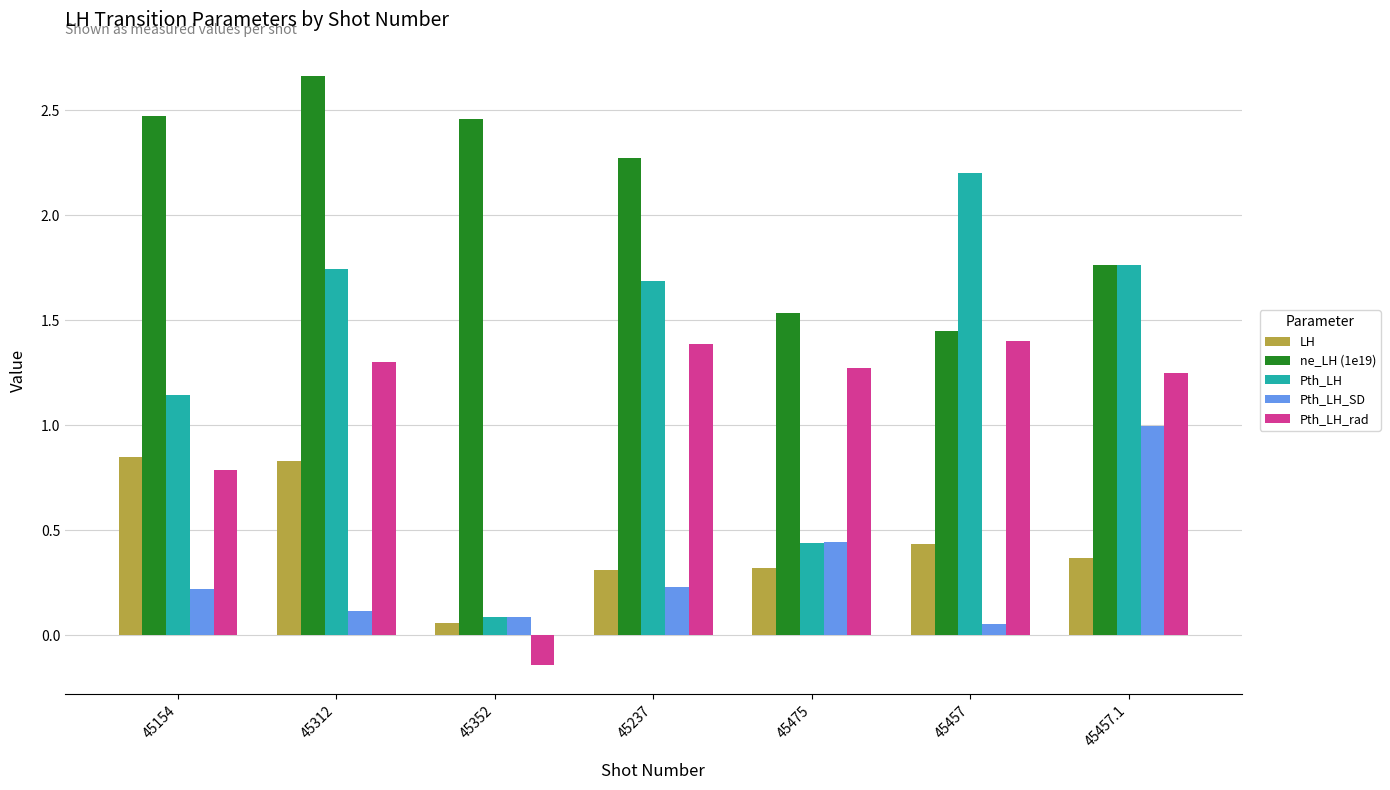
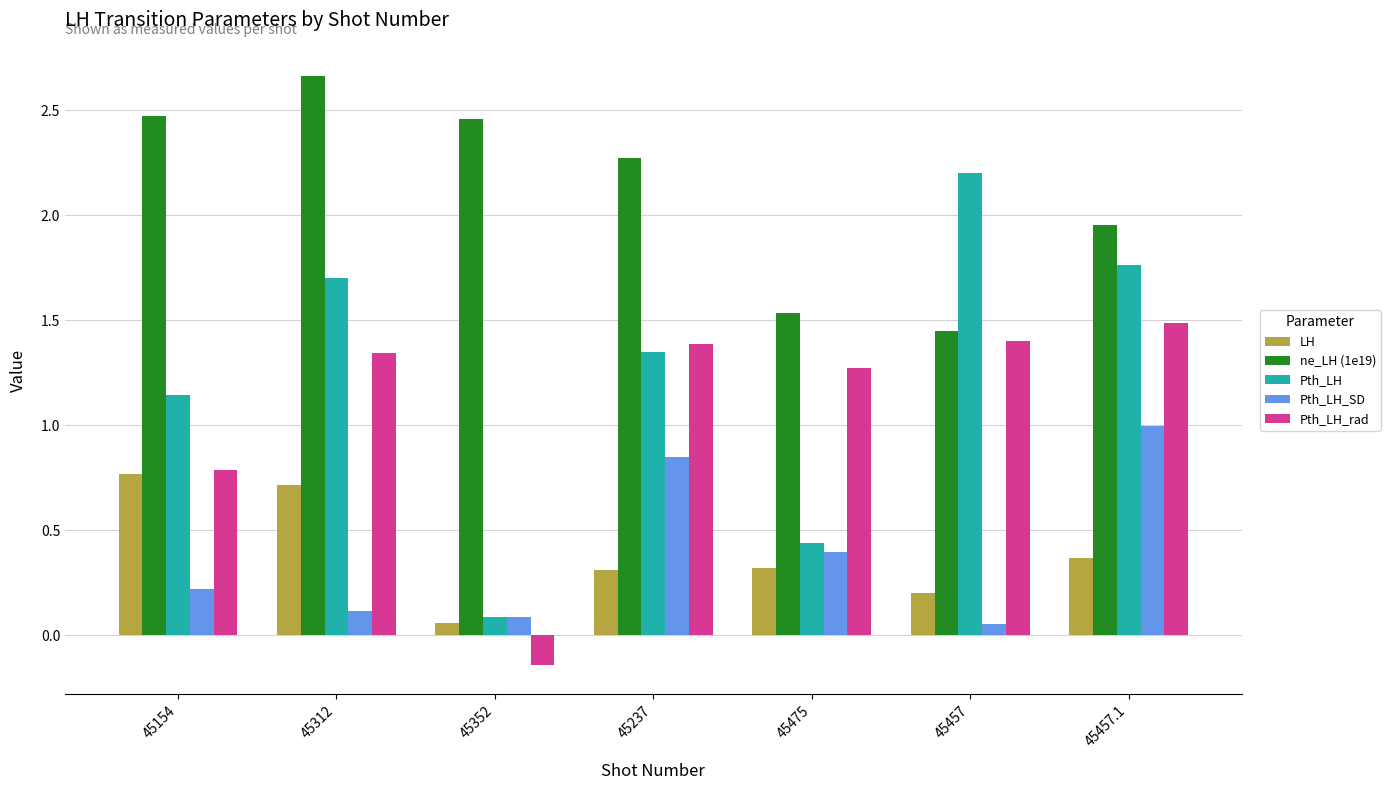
  {
    "LH": {
-     "45154": 0.85,
-     "45312": 0.83,
+     "45154": 0.77,
+     "45312": 0.71,
      "45352": 0.06,
      "45237": 0.31,
      "45475": 0.32,
-     "45457": 0.43,
+     "45457": 0.20,
      "45457.1": 0.37
    },
    "ne_LH (1e19)": {
      "45154": 2.47,
      "45312": 2.66,
      "45352": 2.46,
      "45237": 2.27,
      "45475": 1.54,
      "45457": 1.45,
-     "45457.1": 1.76
+     "45457.1": 1.95
    },
    "Pth_LH": {
      "45154": 1.14,
-     "45312": 1.74,
+     "45312": 1.70,
      "45352": 0.08,
-     "45237": 1.69,
+     "45237": 1.35,
      "45475": 0.44,
      "45457": 2.20,
      "45457.1": 1.77
    },
    "Pth_LH_SD": {
      "45154": 0.22,
      "45312": 0.12,
      "45352": 0.09,
-     "45237": 0.23,
-     "45475": 0.44,
+     "45237": 0.85,
+     "45475": 0.40,
      "45457": 0.05,
      "45457.1": 1.00
    },
    "Pth_LH_rad": {
      "45154": 0.79,
-     "45312": 1.30,
+     "45312": 1.35,
      "45352": -0.14,
      "45237": 1.39,
      "45475": 1.27,
      "45457": 1.40,
-     "45457.1": 1.25
+     "45457.1": 1.49
    }
  }
